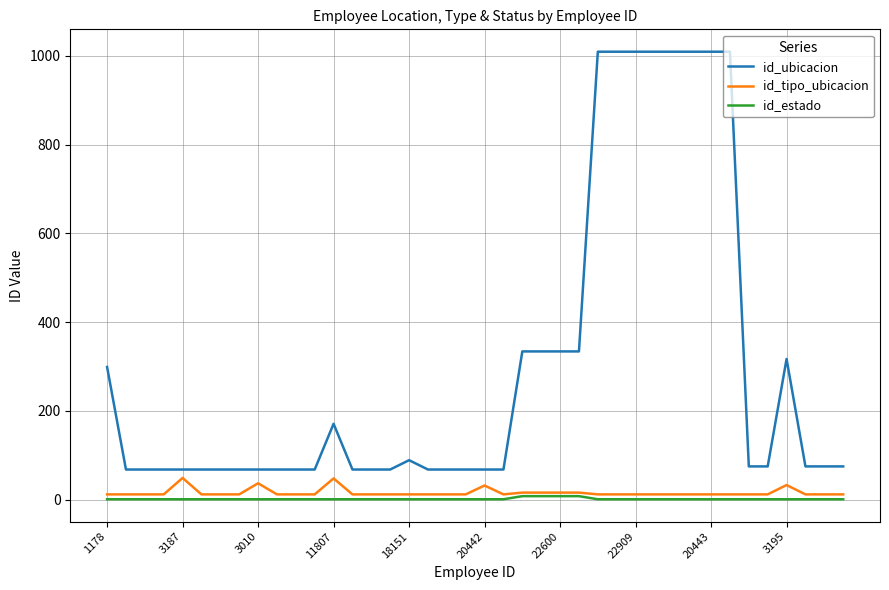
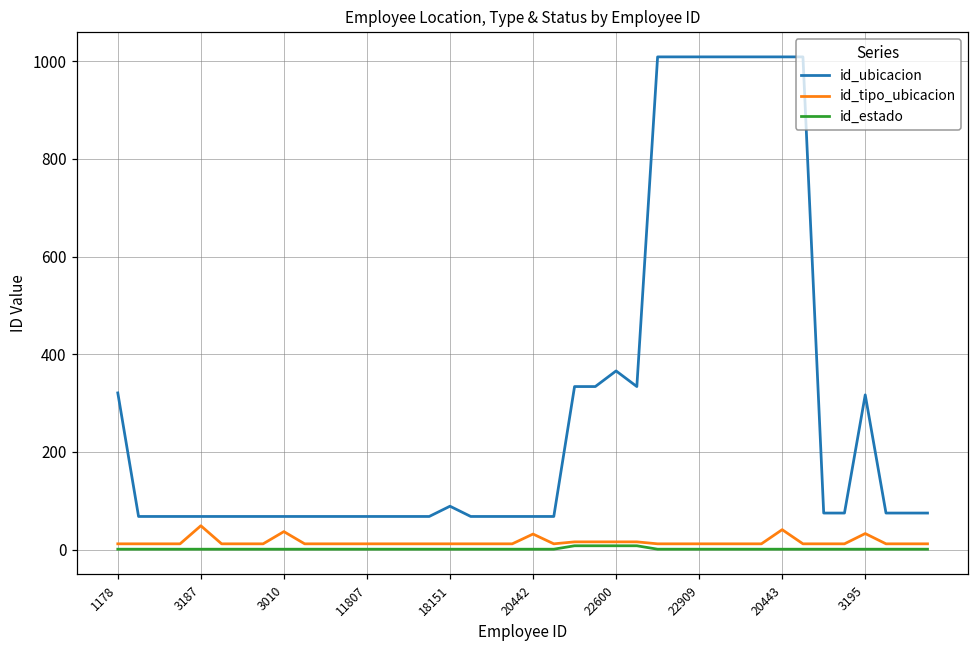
  {
    "id_ubicacion": {
-     "1178": 300,
+     "1178": 320,
      "3187": 70,
      "3010": 70,
-     "11807": 170,
+     "11807": 70,
      "18151": 90,
      "20442": 70,
-     "22600": 330,
+     "22600": 370,
      "22909": 1010,
      "20443": 1010,
      "3195": 320
    },
    "id_tipo_ubicacion": {
      "1178": 10,
      "3187": 50,
      "3010": 40,
-     "11807": 50,
+     "11807": 10,
      "18151": 10,
      "20442": 30,
      "22600": 20,
      "22909": 10,
-     "20443": 10,
+     "20443": 40,
      "3195": 30
    },
    "id_estado": {
      "1178": 0,
      "3187": 0,
      "3010": 0,
      "11807": 0,
      "18151": 0,
      "20442": 0,
      "22600": 10,
      "22909": 0,
      "20443": 0,
      "3195": 0
    }
  }
